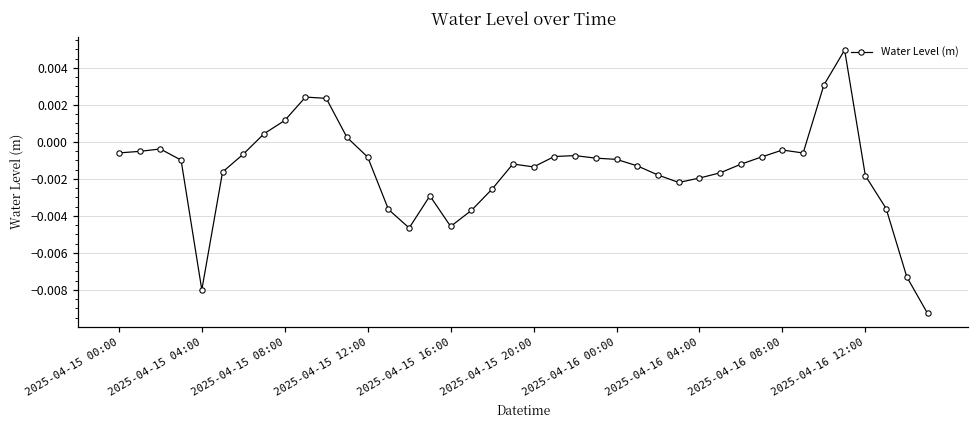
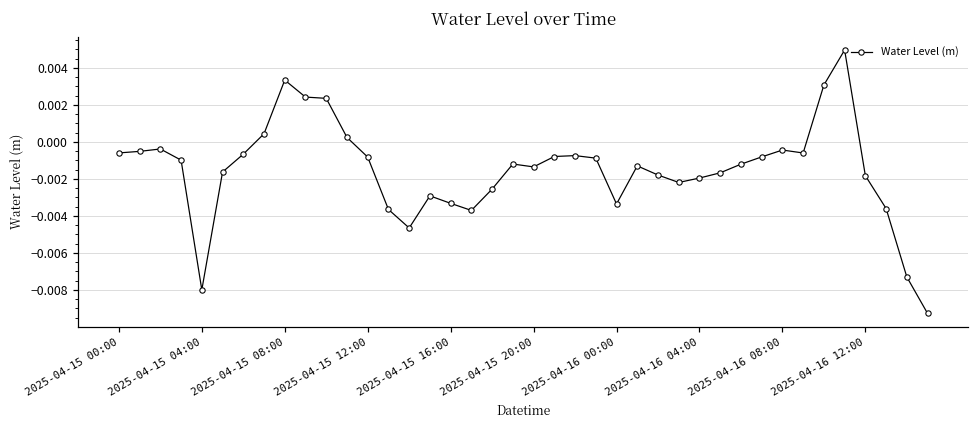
  {
    "2025-04-15 00:00": -0.0006,
    "2025-04-15 04:00": -0.0080,
-   "2025-04-15 08:00": 0.0012,
+   "2025-04-15 08:00": 0.0033,
    "2025-04-15 12:00": -0.0008,
-   "2025-04-15 16:00": -0.0046,
+   "2025-04-15 16:00": -0.0033,
    "2025-04-15 20:00": -0.0014,
-   "2025-04-16 00:00": -0.0009,
+   "2025-04-16 00:00": -0.0034,
    "2025-04-16 04:00": -0.0020,
    "2025-04-16 08:00": -0.0004,
    "2025-04-16 12:00": -0.0018
  }
